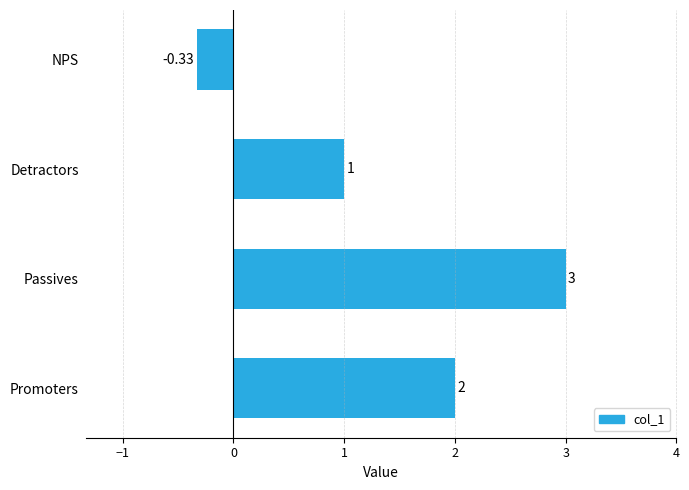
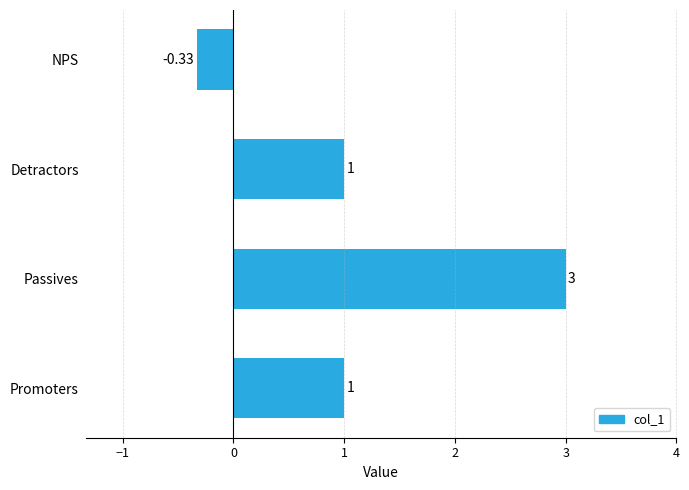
  {
    "NPS": -0.33,
    "Detractors": 1,
    "Passives": 3,
-   "Promoters": 2
+   "Promoters": 1
  }
